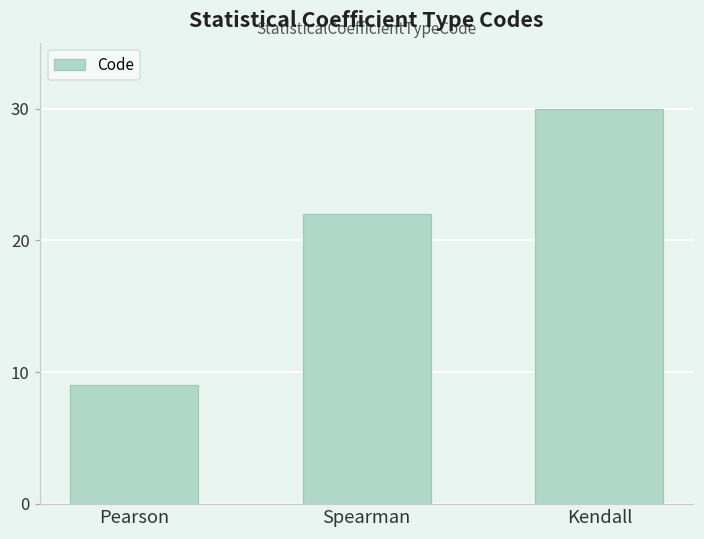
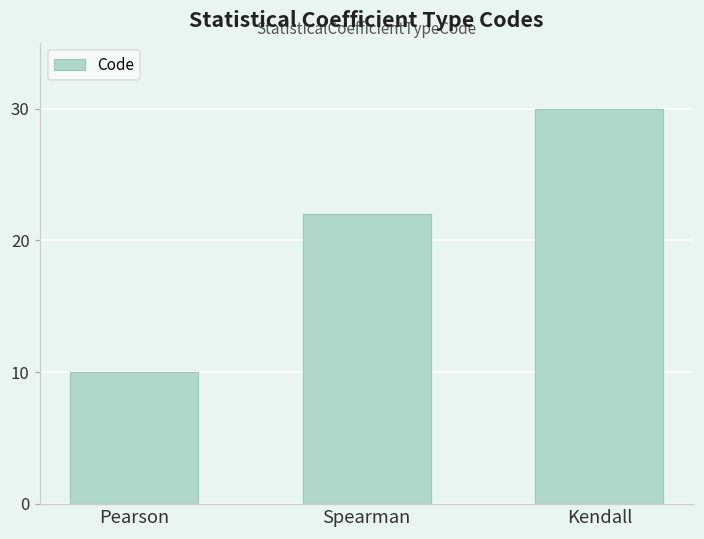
  {
-   "Pearson": 9,
+   "Pearson": 10,
    "Spearman": 22,
    "Kendall": 30
  }
